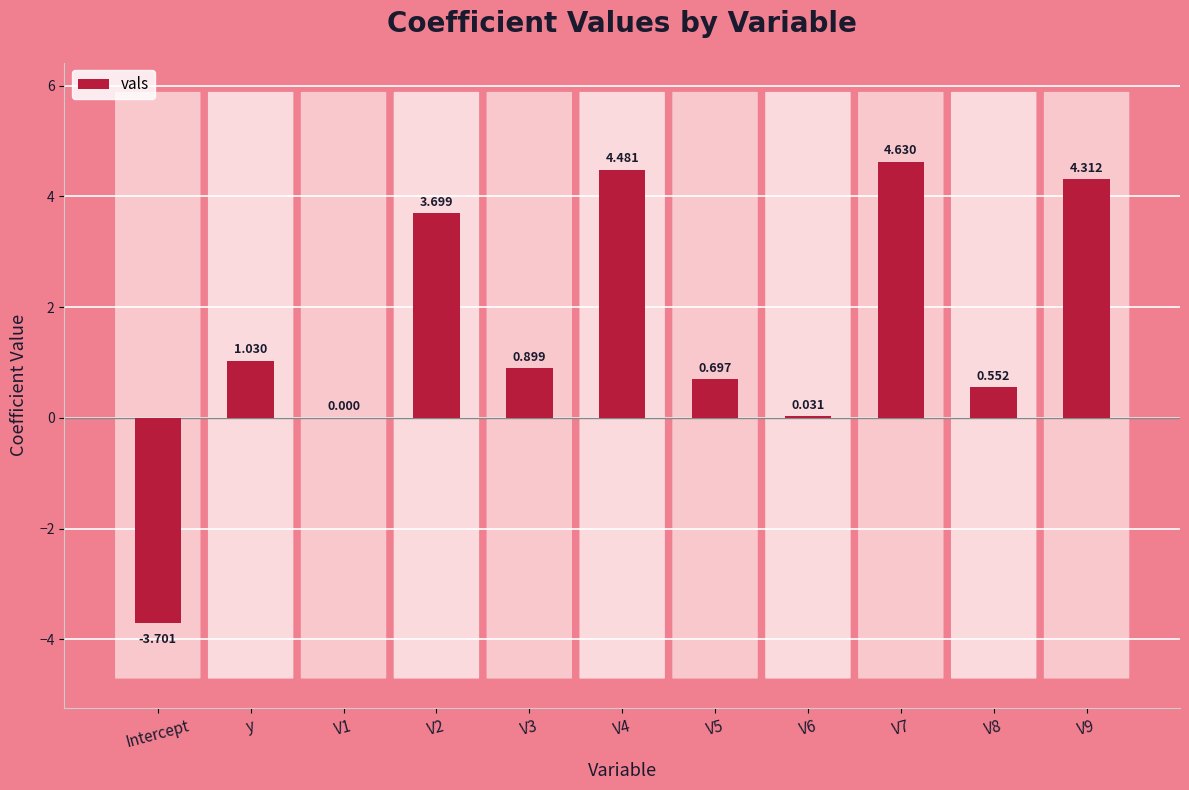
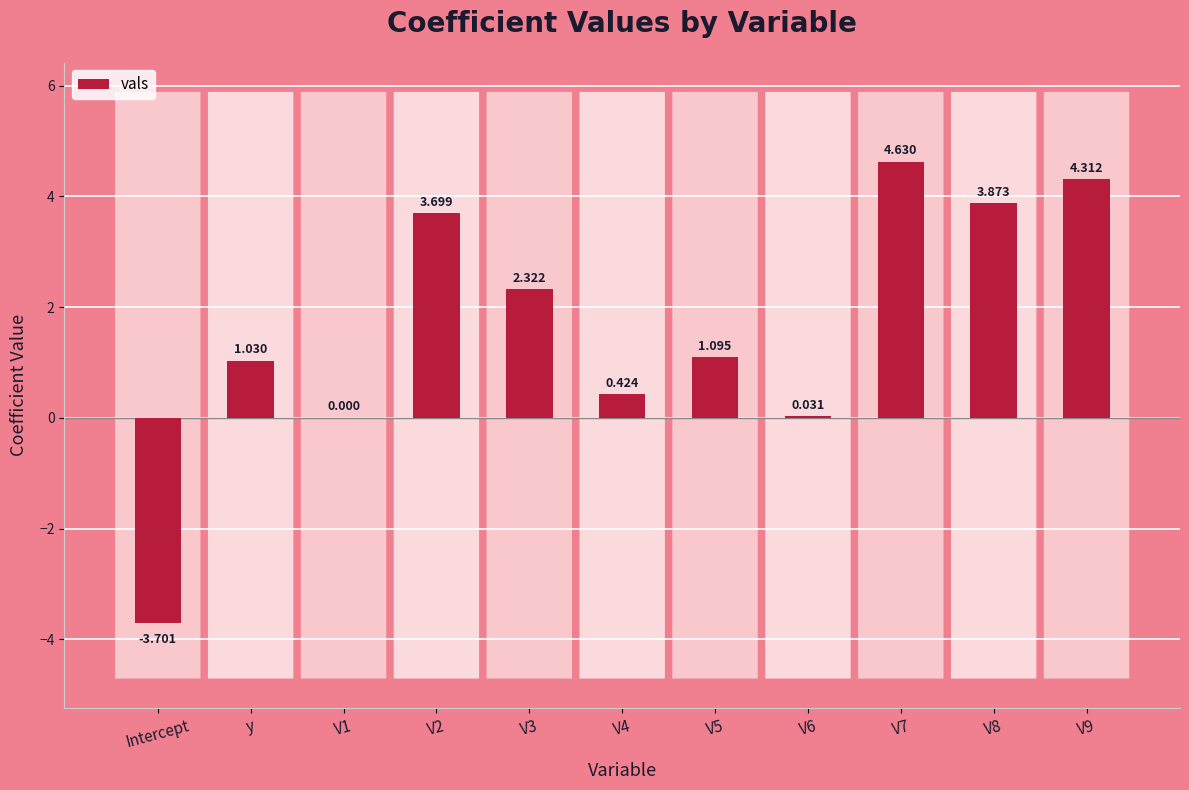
  {
    "Intercept": -3.701,
    "y": 1.030,
    "V1": 0.000,
    "V2": 3.699,
-   "V3": 0.899,
-   "V4": 4.481,
-   "V5": 0.697,
+   "V3": 2.322,
+   "V4": 0.424,
+   "V5": 1.095,
    "V6": 0.031,
    "V7": 4.630,
-   "V8": 0.552,
+   "V8": 3.873,
    "V9": 4.312
  }
